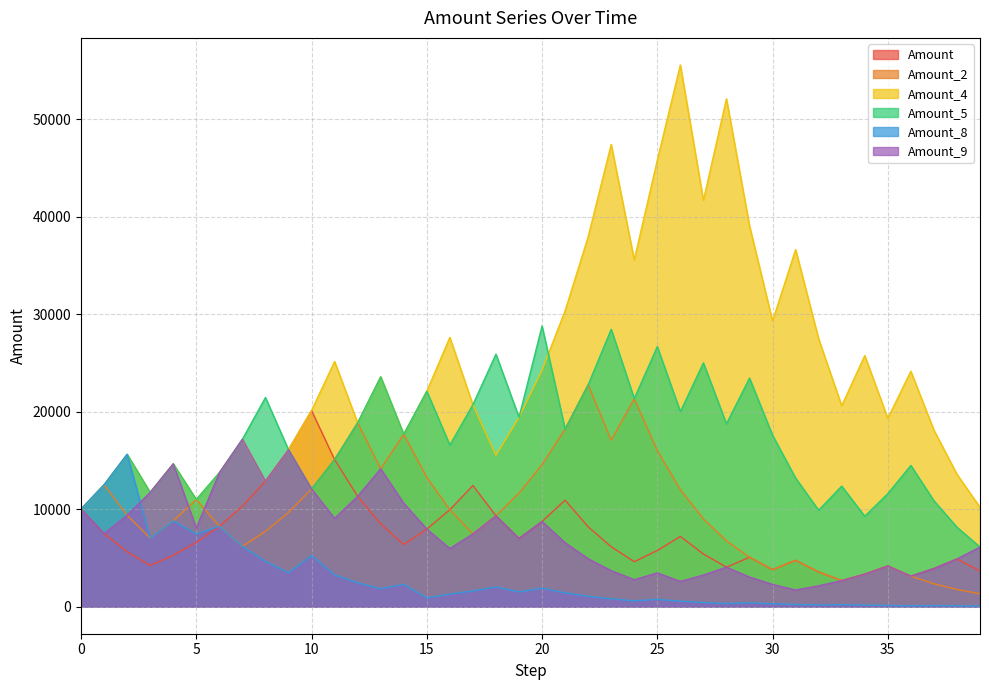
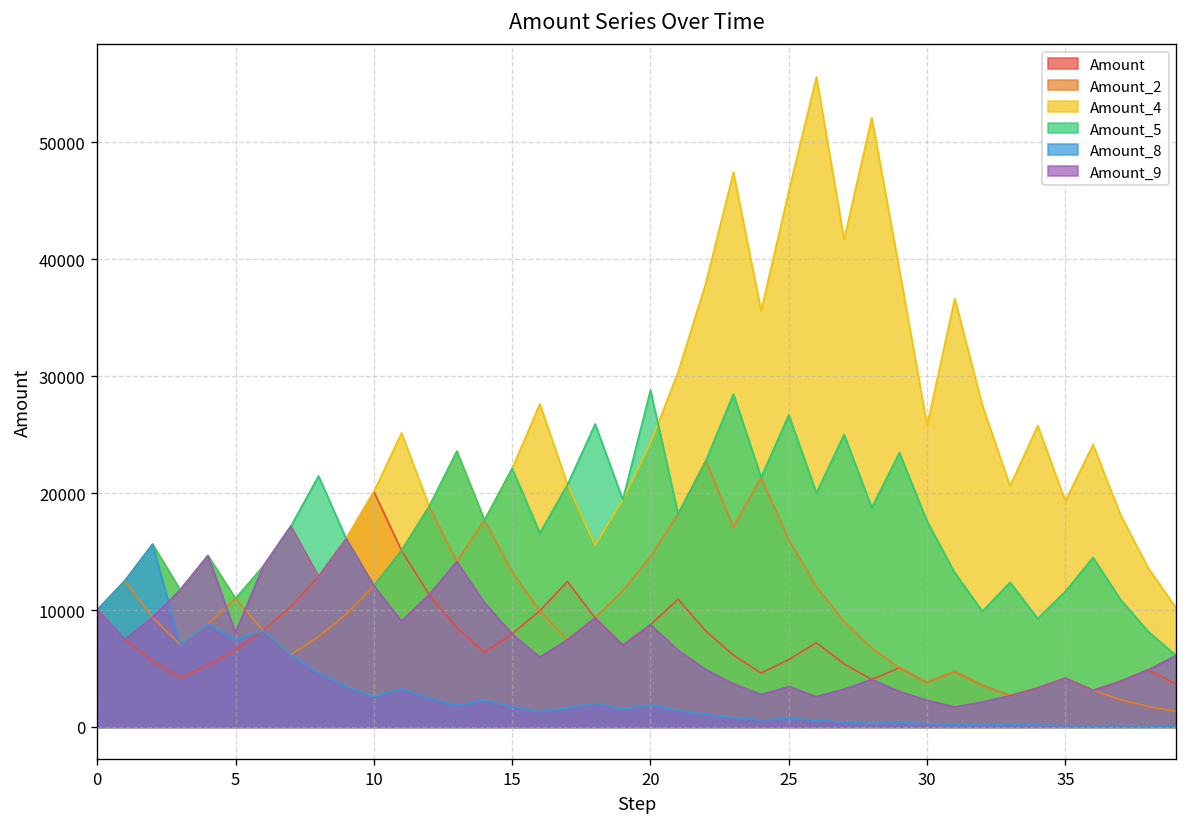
  {
    "Amount_4": {
      "20": 24000,
      "25": 46000,
-     "30": 29000,
+     "30": 26000,
      "35": 19000
    },
    "Amount_5": {
      "20": 29000,
      "25": 27000,
      "30": 18000,
      "35": 12000
    },
    "Amount_8": {
      "5": 7000,
-     "10": 5000,
-     "15": 1000,
+     "10": 3000,
+     "15": 2000,
      "20": 2000,
      "25": 1000,
      "30": 0,
      "35": 0
    },
    "Amount_9": {
      "5": 8000,
      "25": 3000,
      "30": 2000
    }
  }
